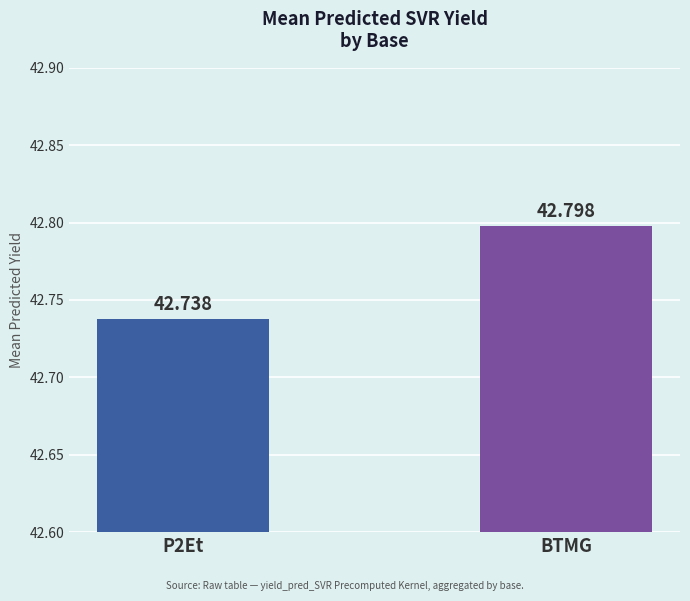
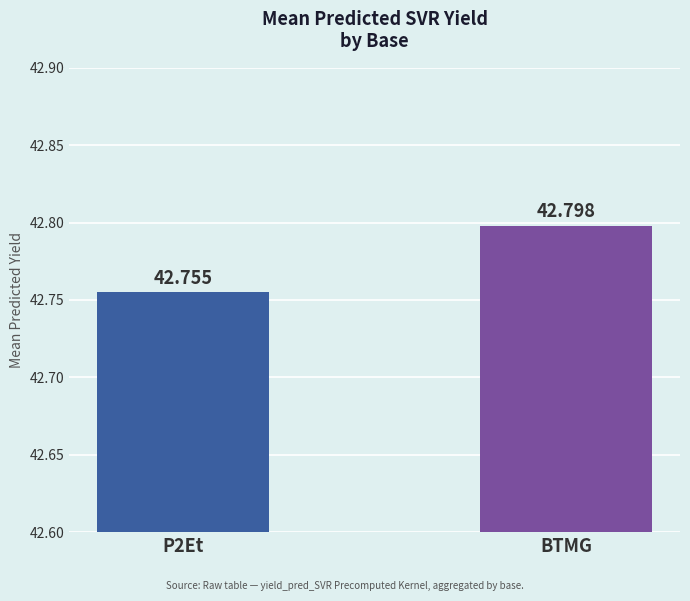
  {
-   "P2Et": 42.738,
+   "P2Et": 42.755,
    "BTMG": 42.798
  }
